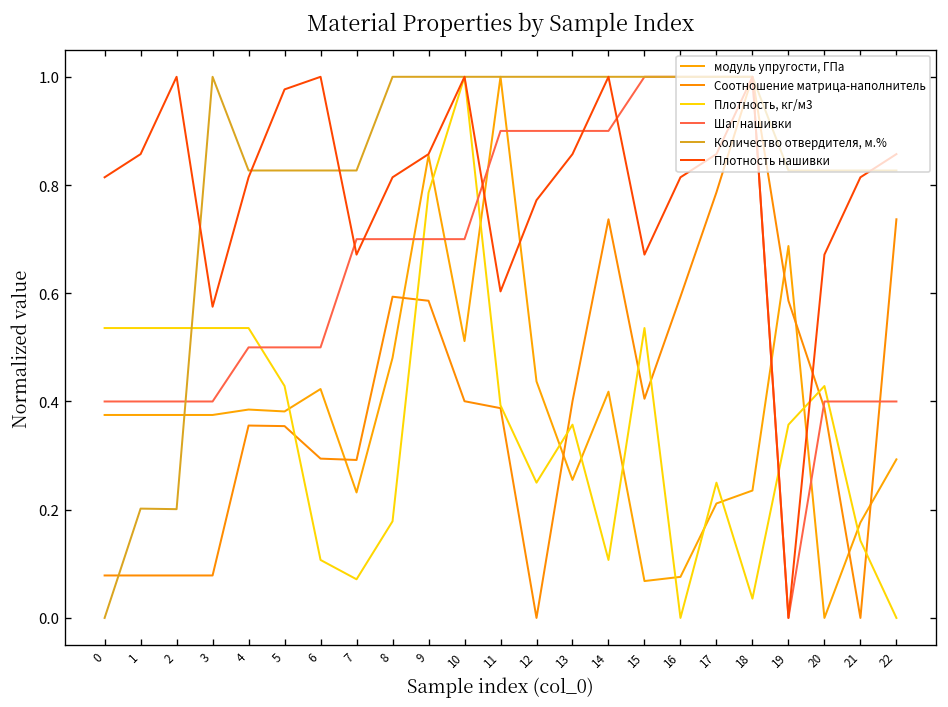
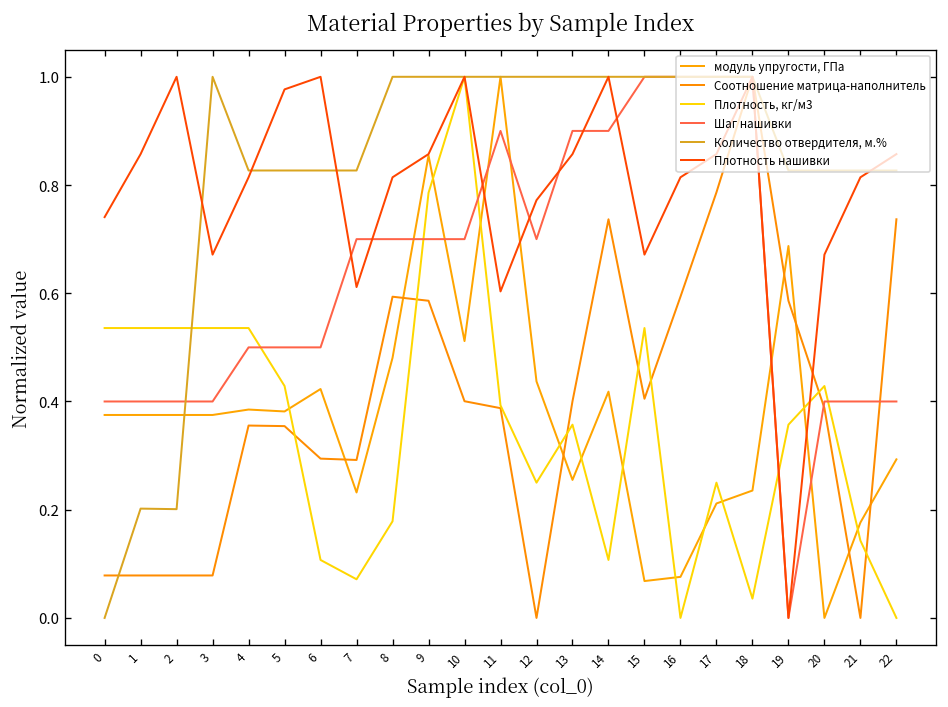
  {
    "Шаг нашивки": {
      "0": 0.4,
      "1": 0.4,
      "2": 0.4,
      "3": 0.4,
      "4": 0.5,
      "5": 0.5,
      "6": 0.5,
      "7": 0.7,
      "8": 0.7,
      "9": 0.7,
      "10": 0.7,
      "11": 0.9,
-     "12": 0.9,
+     "12": 0.7,
      "13": 0.9,
      "14": 0.9,
      "20": 0.4,
      "21": 0.4,
      "22": 0.4
    },
    "Плотность нашивки": {
-     "0": 0.81,
+     "0": 0.74,
      "1": 0.86,
      "2": 1.00,
-     "3": 0.58,
+     "3": 0.67,
      "4": 0.81,
      "5": 0.98,
      "6": 1.00,
-     "7": 0.67,
+     "7": 0.61,
      "8": 0.81,
      "11": 0.60,
      "12": 0.77,
      "13": 0.86,
      "15": 0.67,
      "16": 0.81,
      "20": 0.67,
      "21": 0.81
    }
  }
